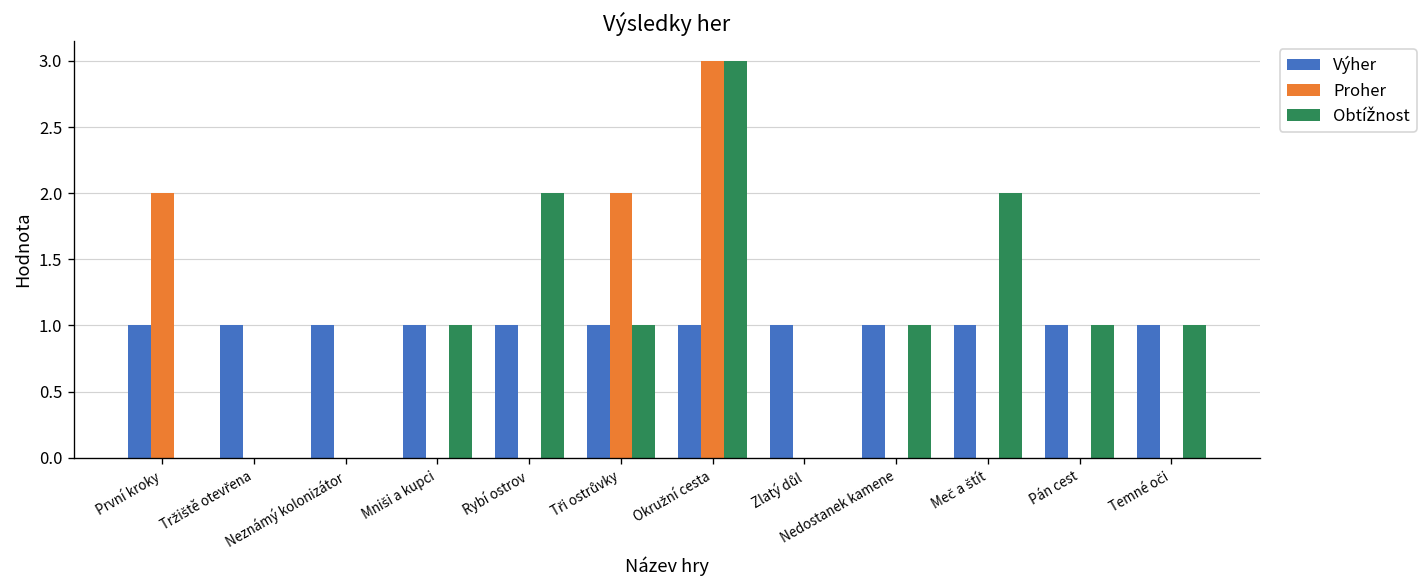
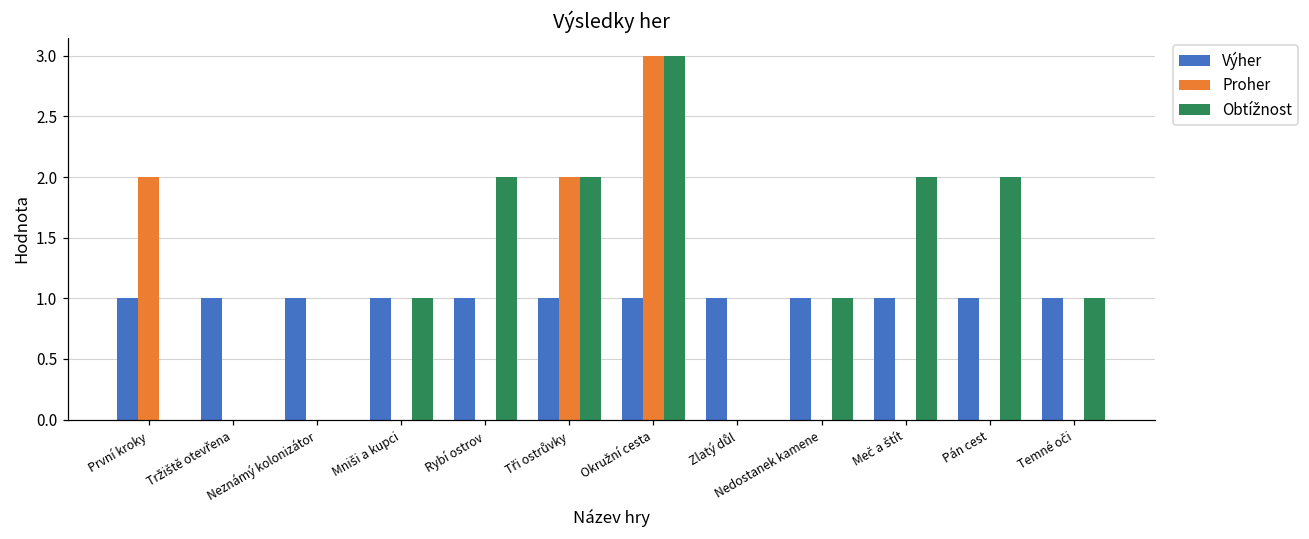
  {
    "Výher": {
      "První kroky": 1,
      "Tržiště otevřena": 1,
      "Neznámý kolonizátor": 1,
      "Mniši a kupci": 1,
      "Rybí ostrov": 1,
      "Tři ostrůvky": 1,
      "Okružní cesta": 1,
      "Zlatý důl": 1,
      "Nedostanek kamene": 1,
      "Meč a štít": 1,
      "Pán cest": 1,
      "Temné oči": 1
    },
    "Proher": {
      "První kroky": 2,
      "Tržiště otevřena": 0,
      "Neznámý kolonizátor": 0,
      "Mniši a kupci": 0,
      "Rybí ostrov": 0,
      "Tři ostrůvky": 2,
      "Okružní cesta": 3,
      "Zlatý důl": 0,
      "Nedostanek kamene": 0,
      "Meč a štít": 0,
      "Pán cest": 0,
      "Temné oči": 0
    },
    "Obtížnost": {
      "První kroky": 0,
      "Tržiště otevřena": 0,
      "Neznámý kolonizátor": 0,
      "Mniši a kupci": 1,
      "Rybí ostrov": 2,
-     "Tři ostrůvky": 1,
+     "Tři ostrůvky": 2,
      "Okružní cesta": 3,
      "Zlatý důl": 0,
      "Nedostanek kamene": 1,
      "Meč a štít": 2,
-     "Pán cest": 1,
+     "Pán cest": 2,
      "Temné oči": 1
    }
  }
